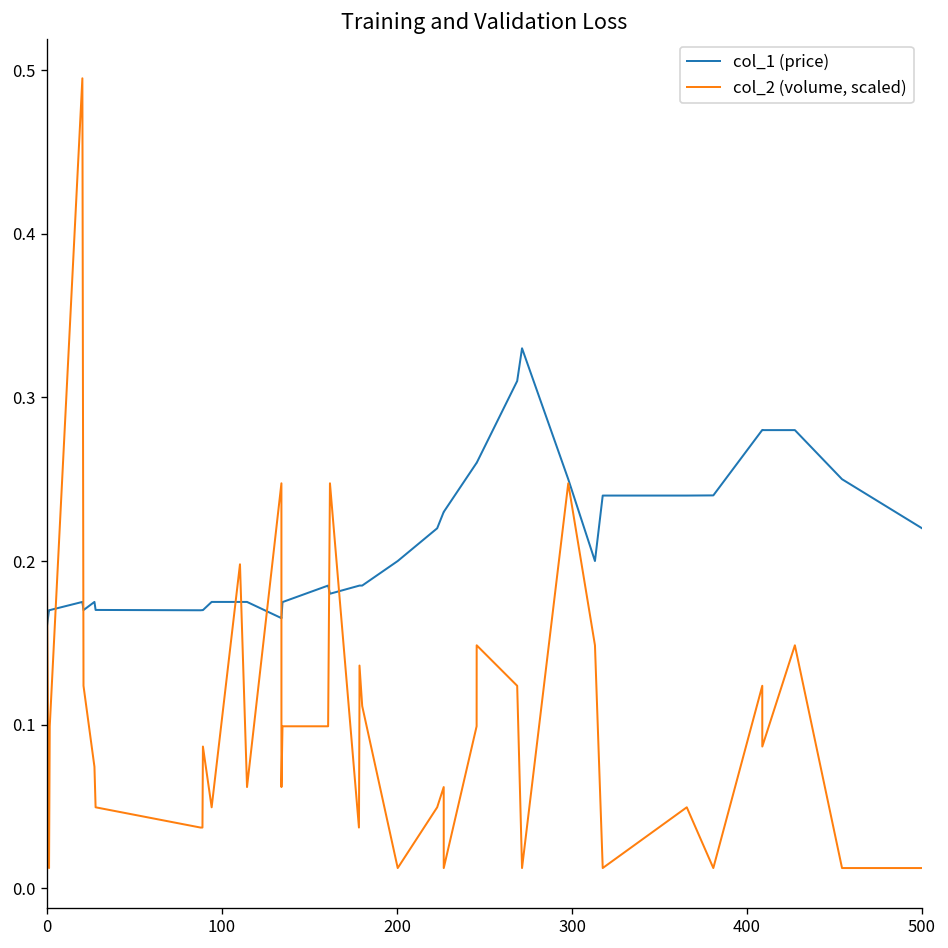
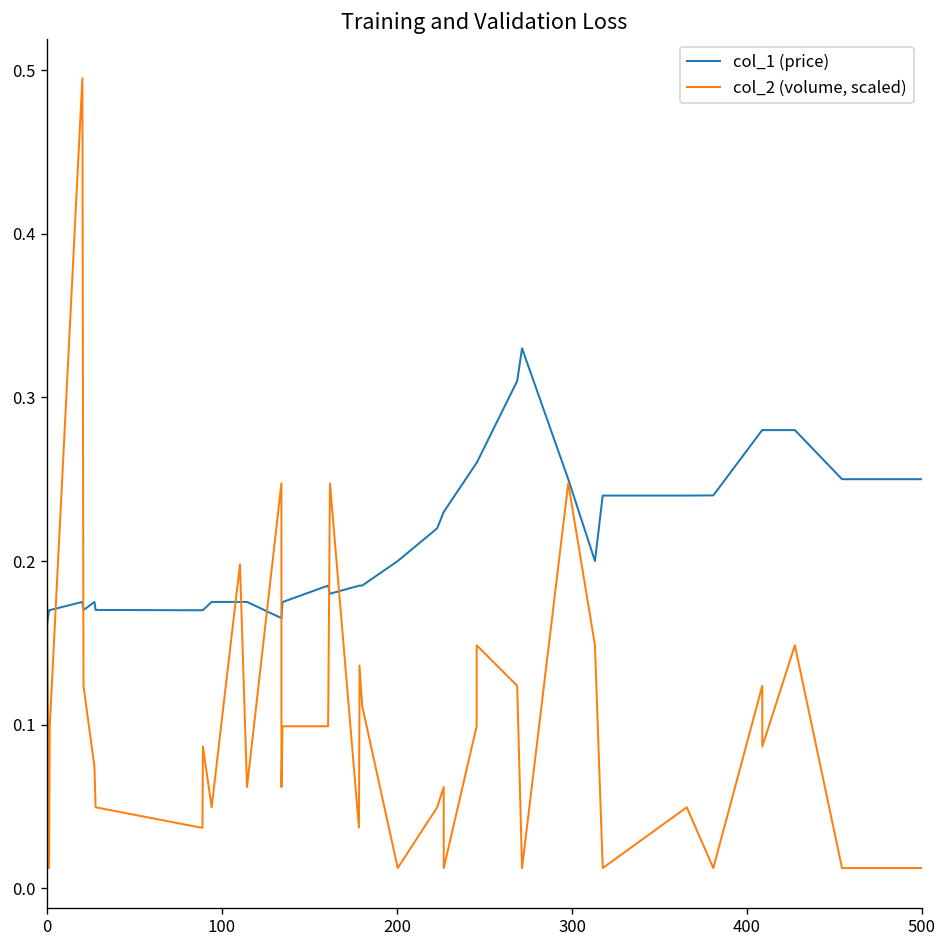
  {
    "col_1 (price)": {
      "0": 0.16,
-     "500": 0.22
+     "500": 0.25
    },
    "col_2 (volume, scaled)": {
      "0": 0.19,
      "500": 0.012
    }
  }
